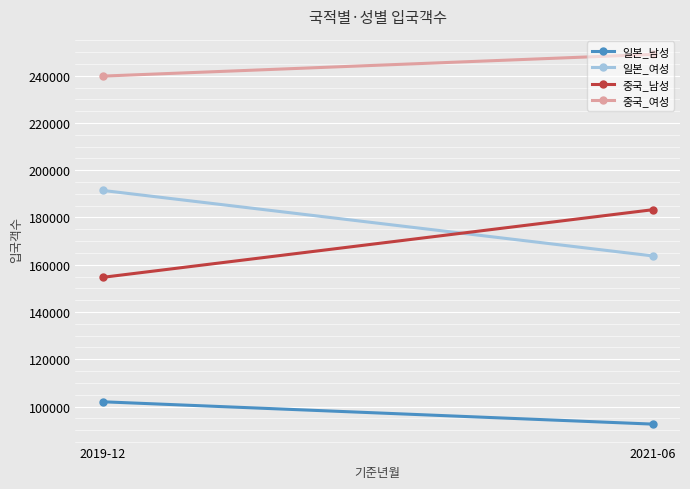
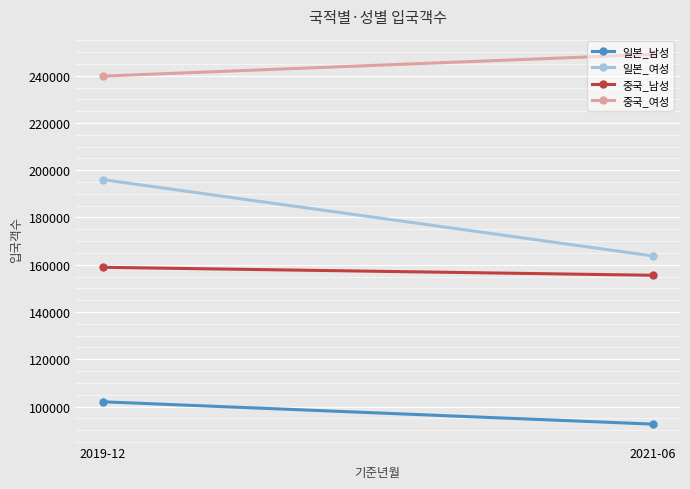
  {
    "일본_남성": {
      "2019-12": 102000,
      "2021-06": 93000
    },
    "일본_여성": {
-     "2019-12": 191000,
+     "2019-12": 196000,
      "2021-06": 164000
    },
    "중국_남성": {
-     "2019-12": 155000,
-     "2021-06": 183000
+     "2019-12": 159000,
+     "2021-06": 156000
    },
    "중국_여성": {
      "2019-12": 240000
    }
  }
